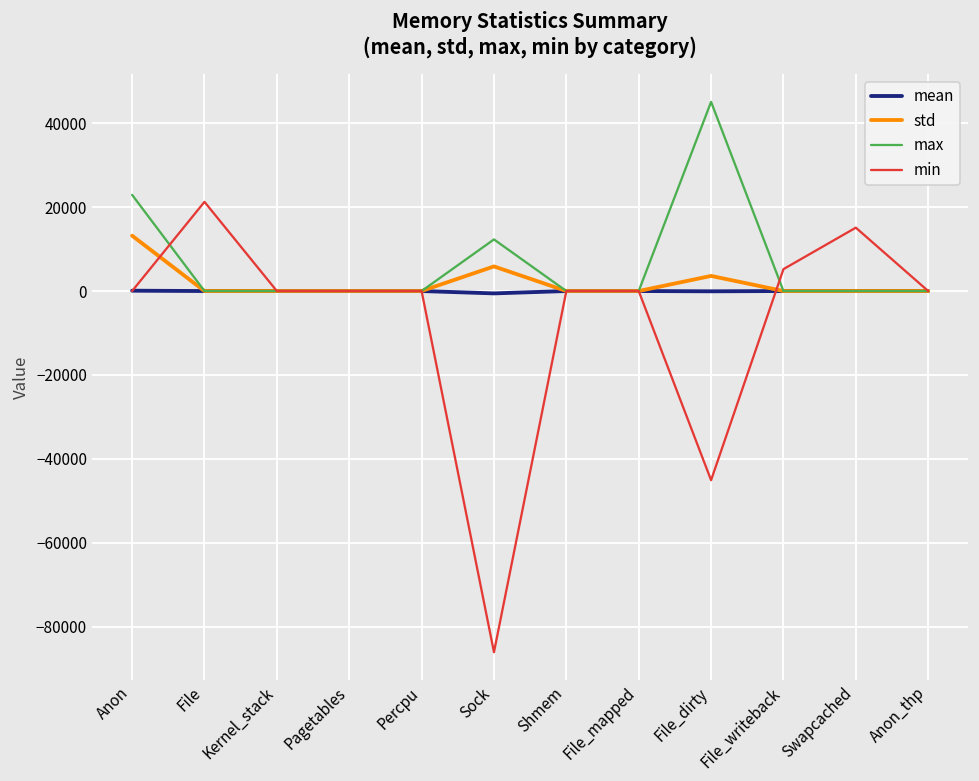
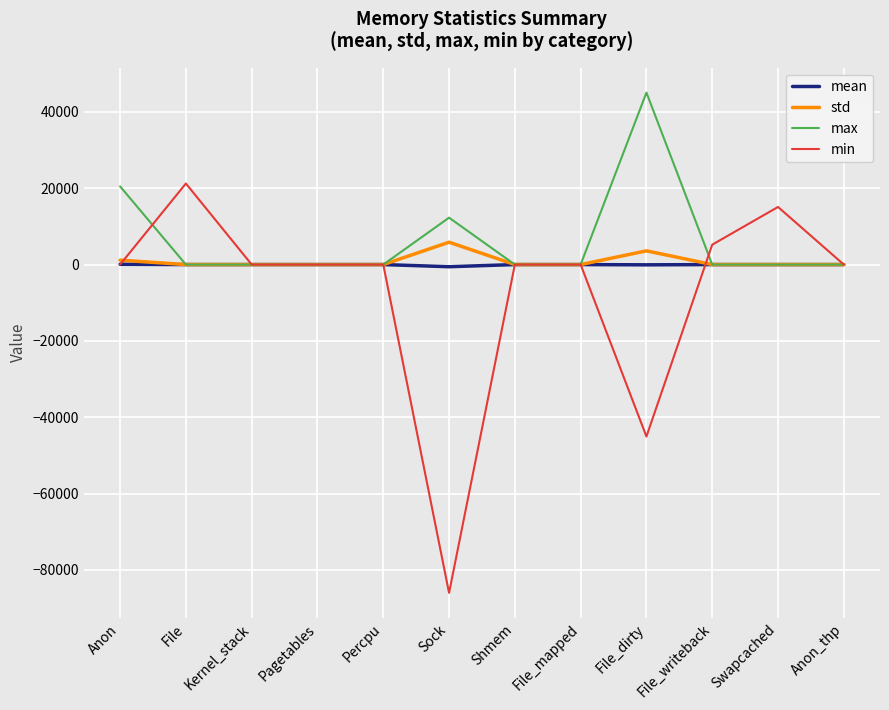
  {
    "mean": {
      "Sock": -1000,
      "File_dirty": 0
    },
    "std": {
-     "Anon": 13000,
+     "Anon": 1000,
      "Sock": 6000,
      "File_dirty": 4000
    },
    "max": {
-     "Anon": 23000,
+     "Anon": 20000,
      "Sock": 12000,
      "File_dirty": 45000
    },
    "min": {
      "File": 21000,
      "Sock": -86000,
      "File_dirty": -45000,
      "File_writeback": 5000,
      "Swapcached": 15000
    }
  }
